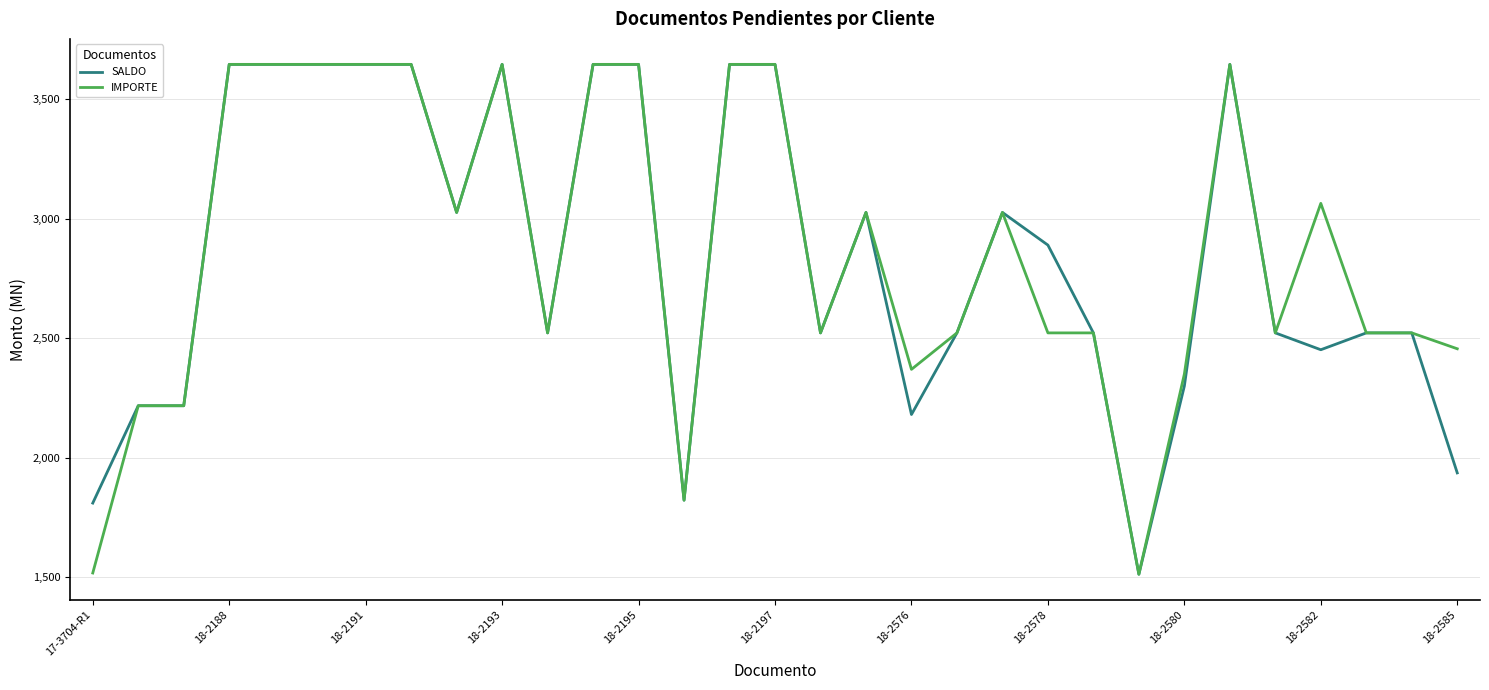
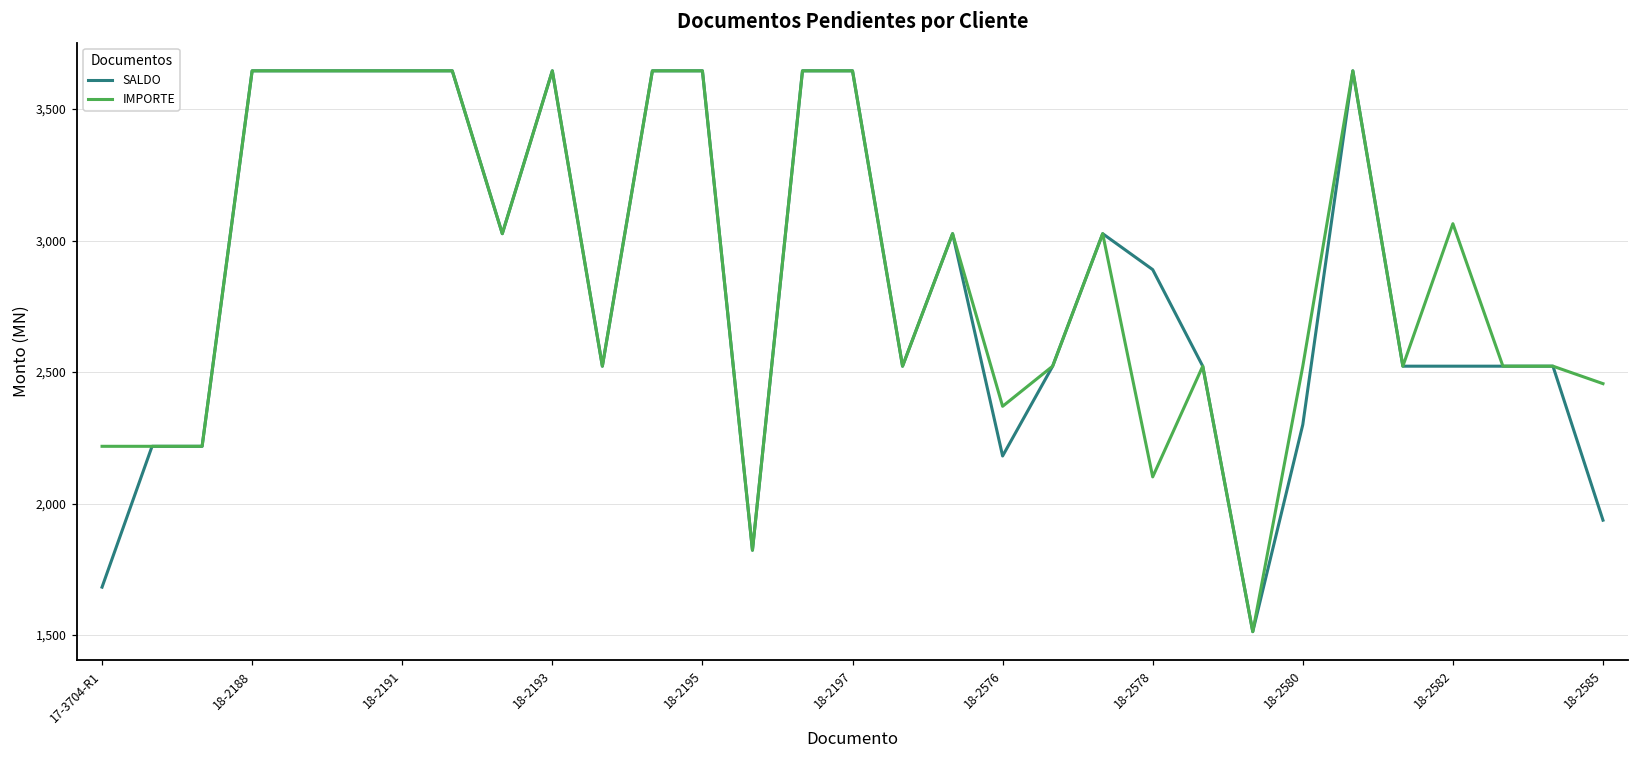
  {
    "SALDO": {
-     "17-3704-R1": "1,810",
+     "17-3704-R1": "1,680",
      "18-2576": "2,180",
      "18-2578": "2,890",
      "18-2580": "2,300",
-     "18-2582": "2,450",
+     "18-2582": "2,520",
      "18-2585": "1,940"
    },
    "IMPORTE": {
-     "17-3704-R1": "1,520",
+     "17-3704-R1": "2,220",
      "18-2576": "2,370",
-     "18-2578": "2,520",
-     "18-2580": "2,350",
+     "18-2578": "2,100",
+     "18-2580": "2,520",
      "18-2582": "3,060",
      "18-2585": "2,460"
    }
  }
